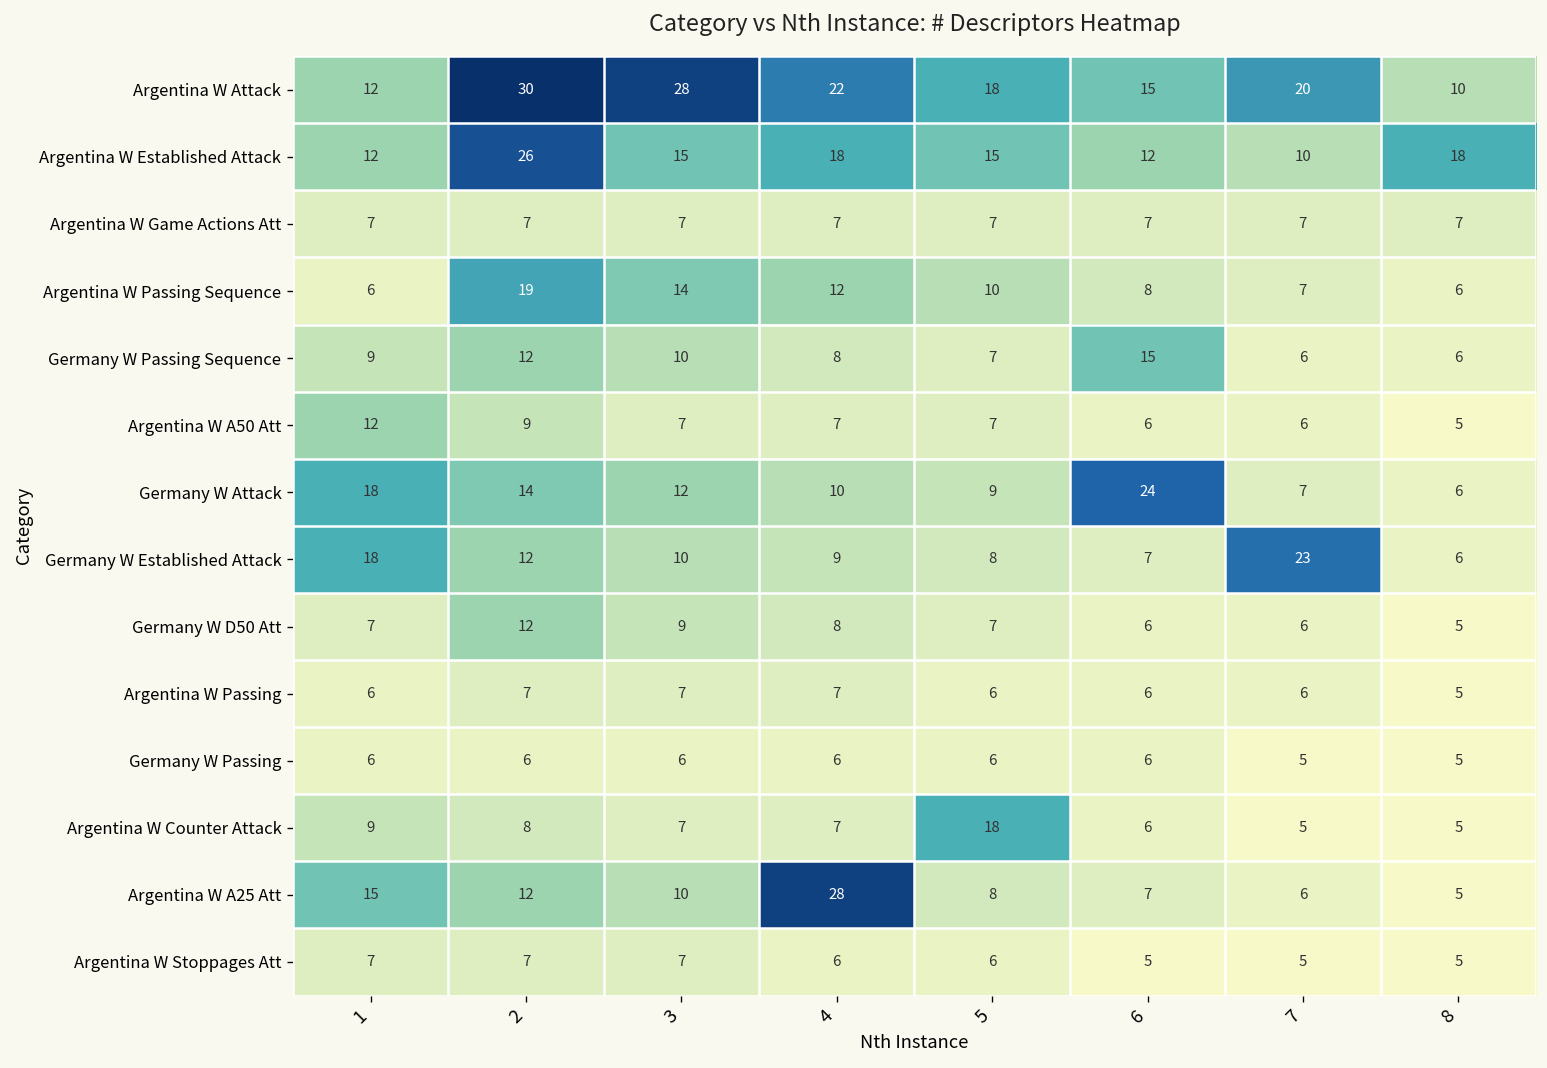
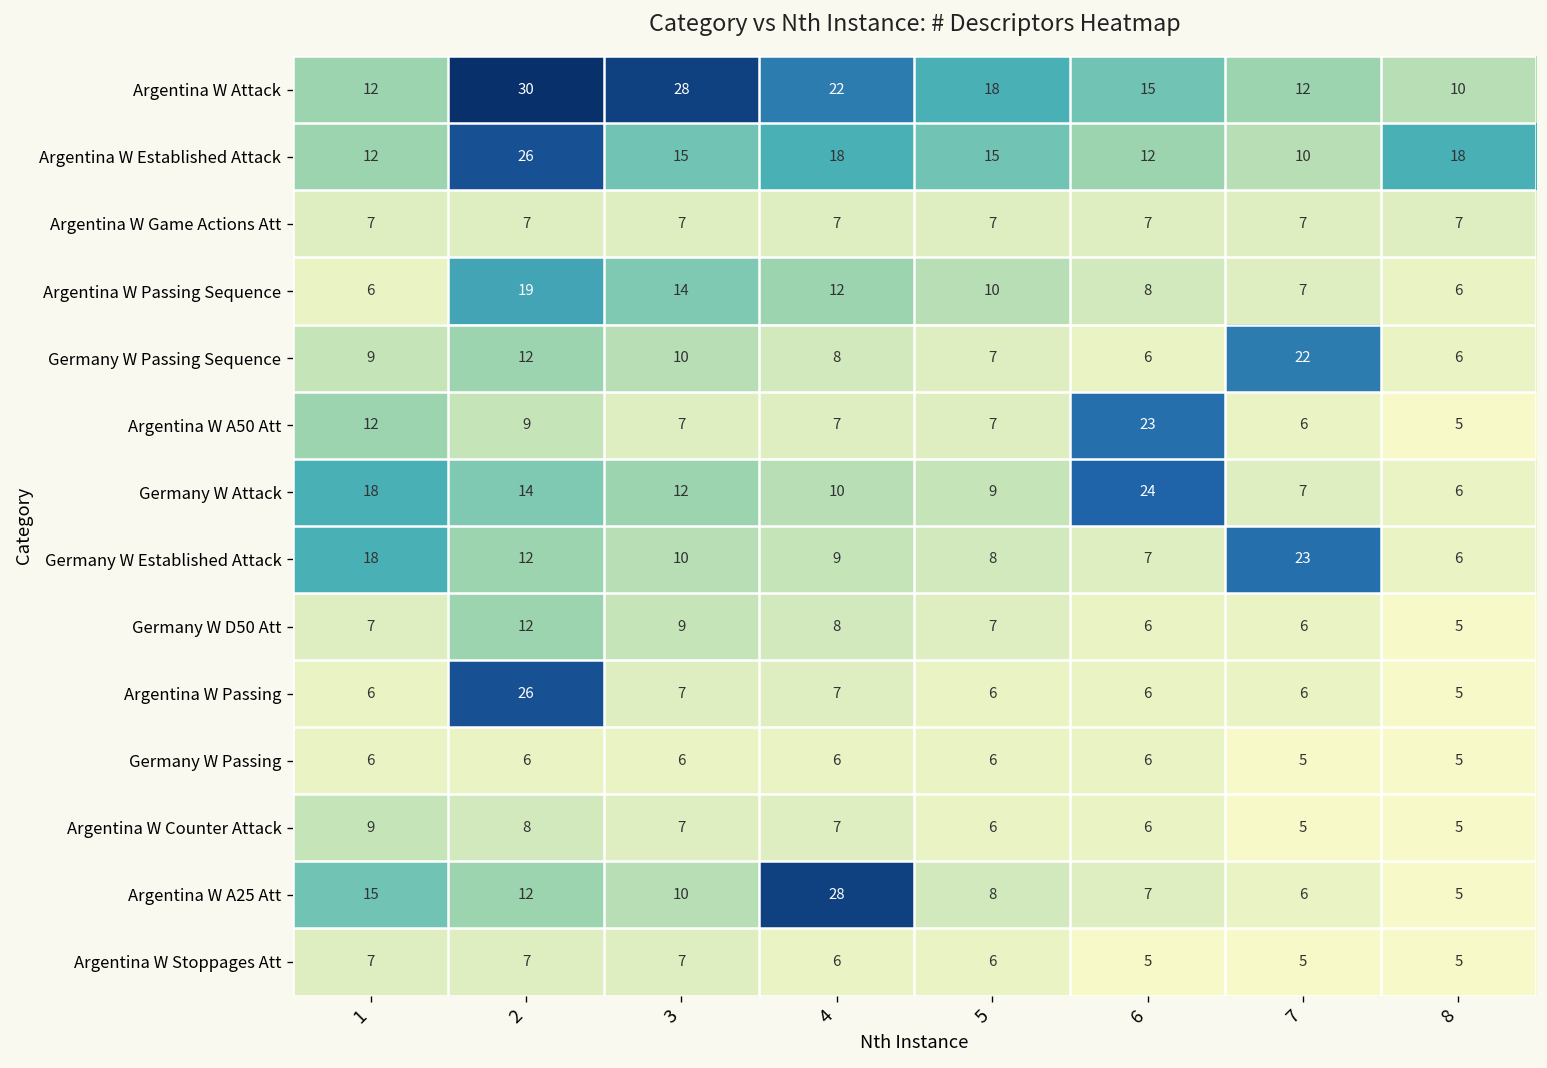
  {
    "Argentina W Attack": {
      "1": 12,
      "2": 30,
      "3": 28,
      "4": 22,
      "5": 18,
      "6": 15,
-     "7": 20,
+     "7": 12,
      "8": 10
    },
    "Argentina W Established Attack": {
      "1": 12,
      "2": 26,
      "3": 15,
      "4": 18,
      "5": 15,
      "6": 12,
      "7": 10,
      "8": 18
    },
    "Argentina W Game Actions Att": {
      "1": 7,
      "2": 7,
      "3": 7,
      "4": 7,
      "5": 7,
      "6": 7,
      "7": 7,
      "8": 7
    },
    "Argentina W Passing Sequence": {
      "1": 6,
      "2": 19,
      "3": 14,
      "4": 12,
      "5": 10,
      "6": 8,
      "7": 7,
      "8": 6
    },
    "Germany W Passing Sequence": {
      "1": 9,
      "2": 12,
      "3": 10,
      "4": 8,
      "5": 7,
-     "6": 15,
-     "7": 6,
+     "6": 6,
+     "7": 22,
      "8": 6
    },
    "Argentina W A50 Att": {
      "1": 12,
      "2": 9,
      "3": 7,
      "4": 7,
      "5": 7,
-     "6": 6,
+     "6": 23,
      "7": 6,
      "8": 5
    },
    "Germany W Attack": {
      "1": 18,
      "2": 14,
      "3": 12,
      "4": 10,
      "5": 9,
      "6": 24,
      "7": 7,
      "8": 6
    },
    "Germany W Established Attack": {
      "1": 18,
      "2": 12,
      "3": 10,
      "4": 9,
      "5": 8,
      "6": 7,
      "7": 23,
      "8": 6
    },
    "Germany W D50 Att": {
      "1": 7,
      "2": 12,
      "3": 9,
      "4": 8,
      "5": 7,
      "6": 6,
      "7": 6,
      "8": 5
    },
    "Argentina W Passing": {
      "1": 6,
-     "2": 7,
+     "2": 26,
      "3": 7,
      "4": 7,
      "5": 6,
      "6": 6,
      "7": 6,
      "8": 5
    },
    "Germany W Passing": {
      "1": 6,
      "2": 6,
      "3": 6,
      "4": 6,
      "5": 6,
      "6": 6,
      "7": 5,
      "8": 5
    },
    "Argentina W Counter Attack": {
      "1": 9,
      "2": 8,
      "3": 7,
      "4": 7,
-     "5": 18,
+     "5": 6,
      "6": 6,
      "7": 5,
      "8": 5
    },
    "Argentina W A25 Att": {
      "1": 15,
      "2": 12,
      "3": 10,
      "4": 28,
      "5": 8,
      "6": 7,
      "7": 6,
      "8": 5
    },
    "Argentina W Stoppages Att": {
      "1": 7,
      "2": 7,
      "3": 7,
      "4": 6,
      "5": 6,
      "6": 5,
      "7": 5,
      "8": 5
    }
  }
